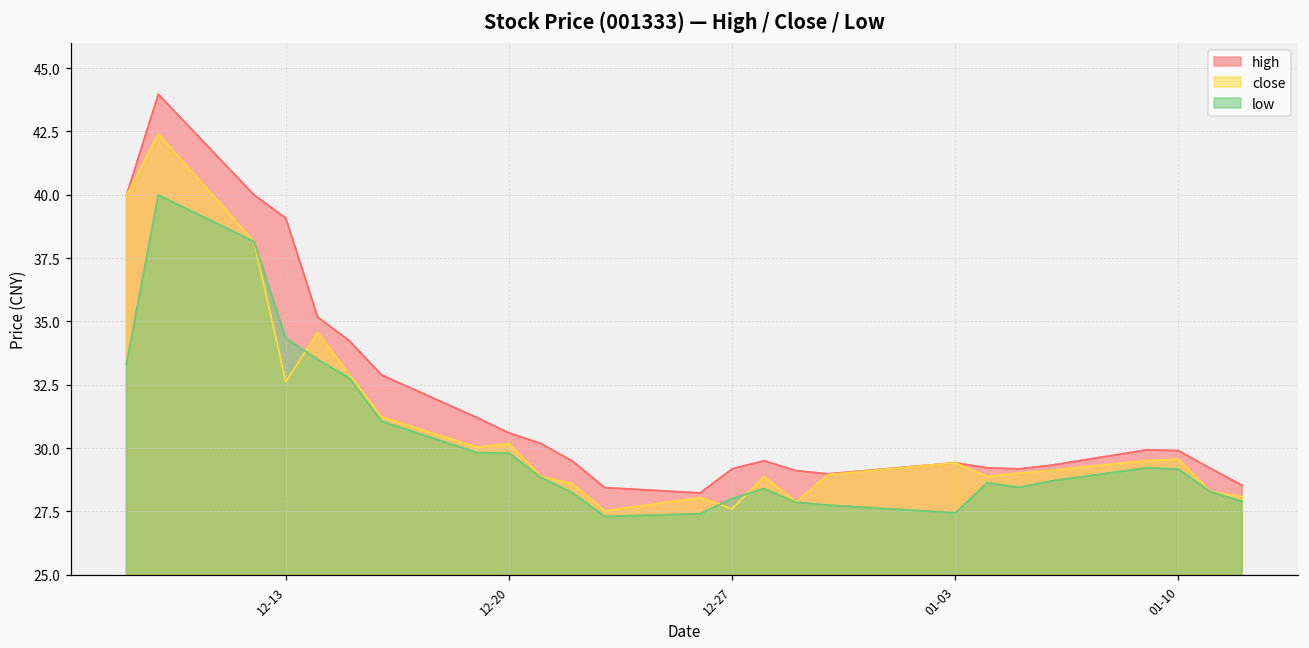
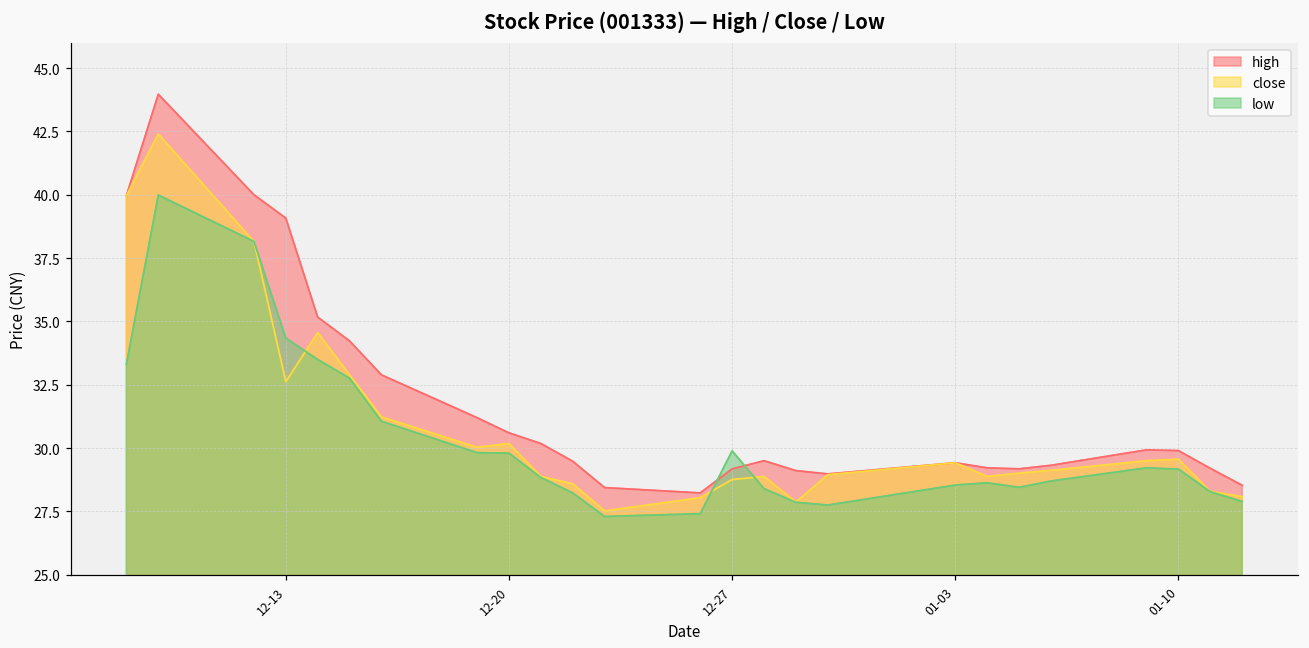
  {
    "high": {
      "12-13": 39.1,
      "12-20": 30.6,
      "12-27": 29.2,
      "01-10": 29.9
    },
    "close": {
      "12-13": 32.6,
      "12-20": 30.2,
-     "12-27": 27.6,
+     "12-27": 28.8,
      "01-10": 29.6
    },
    "low": {
      "12-13": 34.3,
      "12-20": 29.8,
-     "12-27": 28.0,
-     "01-03": 27.4,
+     "12-27": 29.9,
+     "01-03": 28.5,
      "01-10": 29.2
    }
  }
